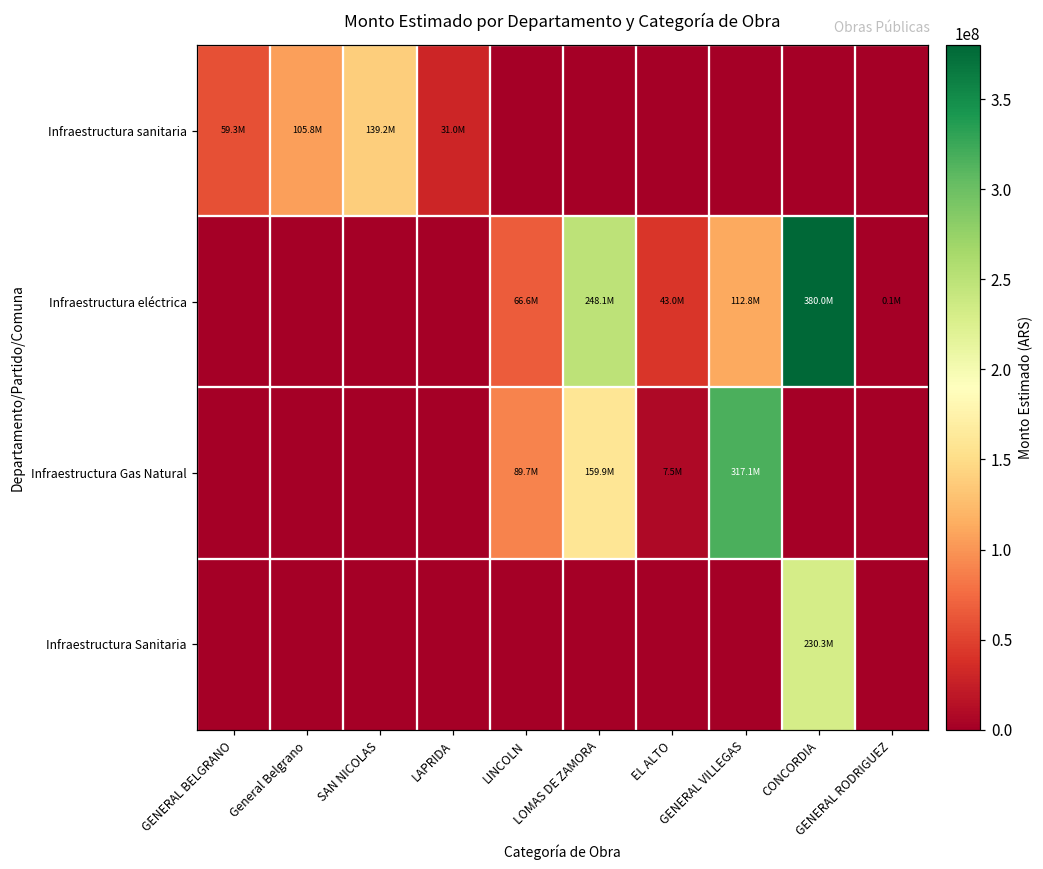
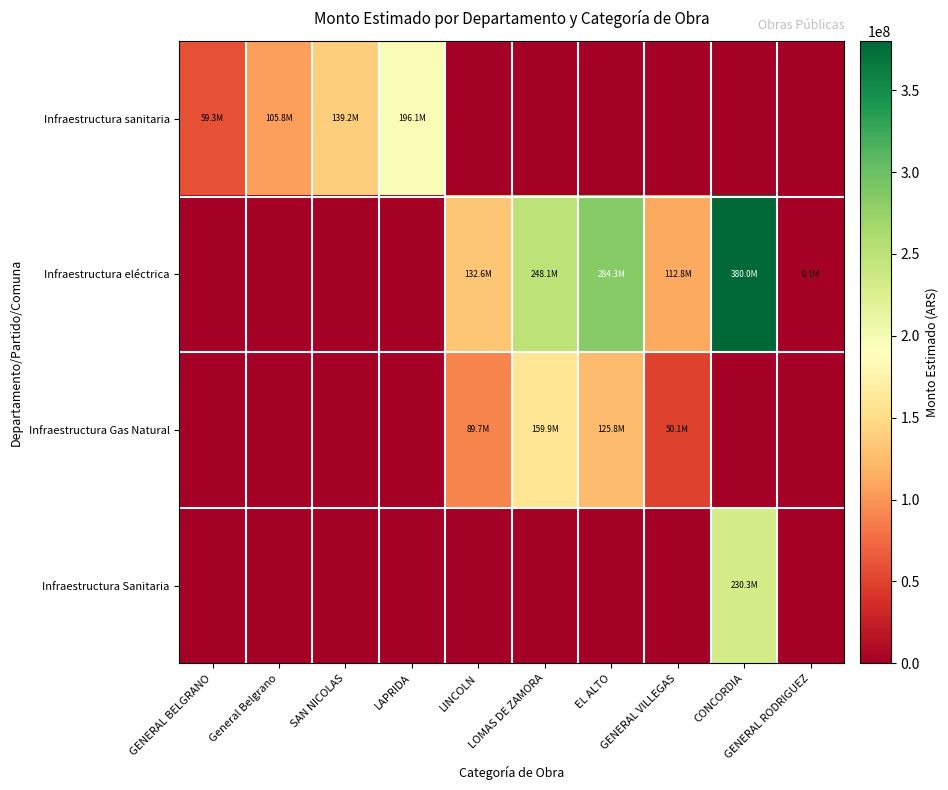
  {
    "Infraestructura sanitaria": {
      "GENERAL BELGRANO": "59.3M",
      "General Belgrano": "105.8M",
      "SAN NICOLAS": "139.2M",
-     "LAPRIDA": "31.0M"
+     "LAPRIDA": "196.1M"
    },
    "Infraestructura eléctrica": {
-     "LINCOLN": "66.6M",
+     "LINCOLN": "132.6M",
      "LOMAS DE ZAMORA": "248.1M",
-     "EL ALTO": "43.0M",
+     "EL ALTO": "284.3M",
      "GENERAL VILLEGAS": "112.8M",
      "CONCORDIA": "380.0M",
      "GENERAL RODRIGUEZ": "0.1M"
    },
    "Infraestructura Gas Natural": {
      "LINCOLN": "89.7M",
      "LOMAS DE ZAMORA": "159.9M",
-     "EL ALTO": "7.5M",
-     "GENERAL VILLEGAS": "317.1M"
+     "EL ALTO": "125.8M",
+     "GENERAL VILLEGAS": "50.1M"
    },
    "Infraestructura Sanitaria": {
      "CONCORDIA": "230.3M"
    }
  }
